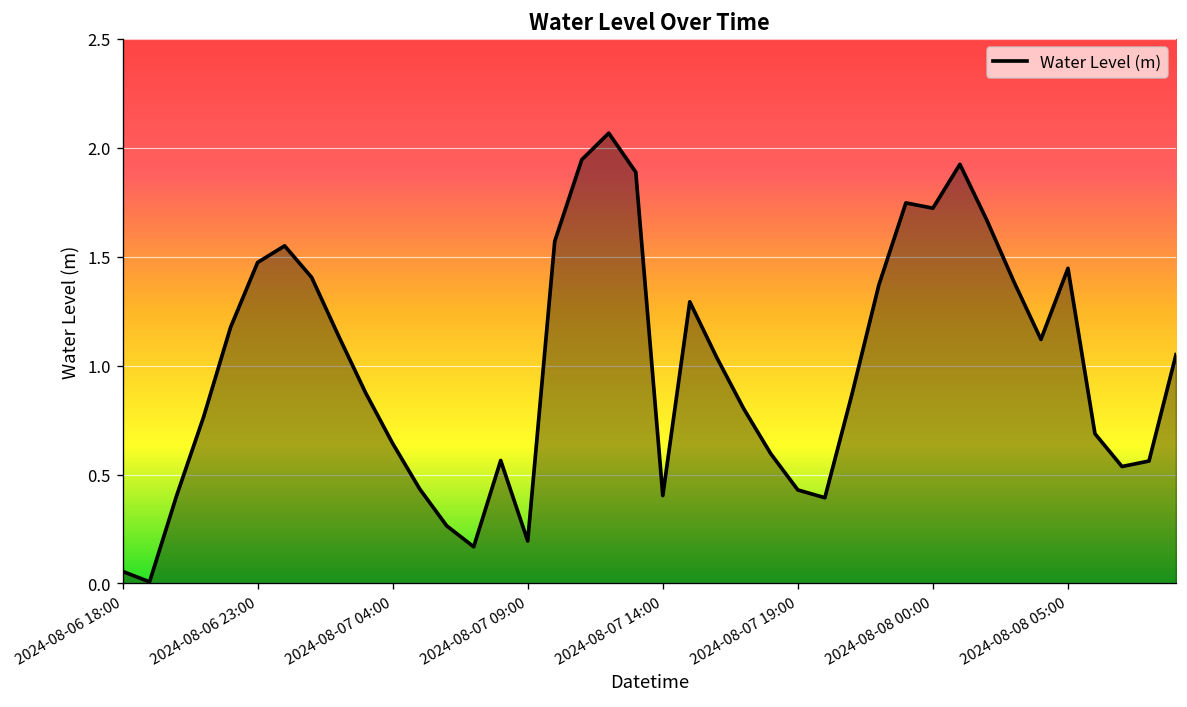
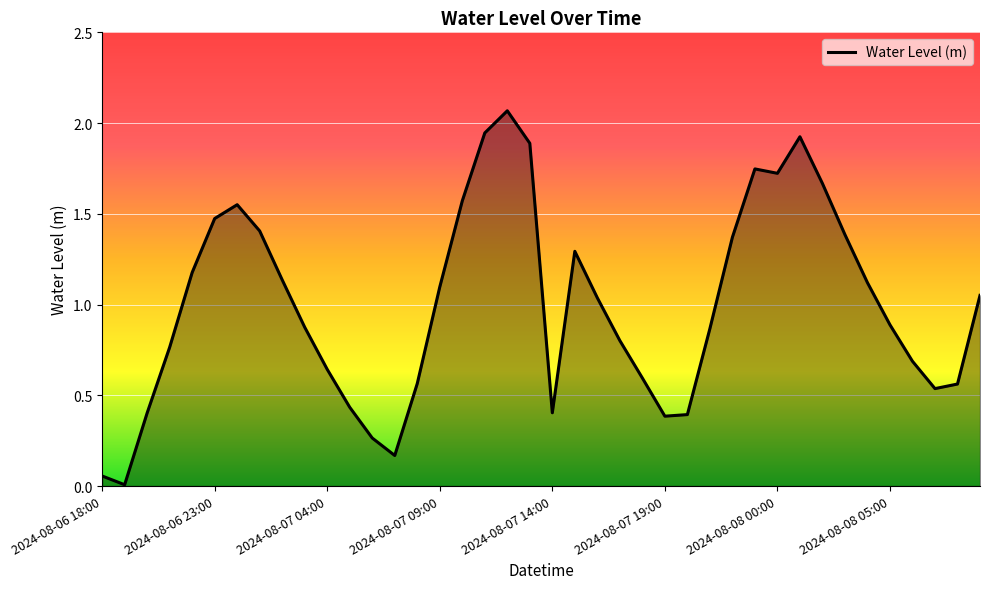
  {
    "2024-08-06 18:00": 0.06,
    "2024-08-06 23:00": 1.47,
    "2024-08-07 04:00": 0.64,
-   "2024-08-07 09:00": 0.19,
+   "2024-08-07 09:00": 1.10,
    "2024-08-07 14:00": 0.40,
-   "2024-08-07 19:00": 0.43,
+   "2024-08-07 19:00": 0.38,
    "2024-08-08 00:00": 1.72,
-   "2024-08-08 05:00": 1.45
+   "2024-08-08 05:00": 0.89
  }
